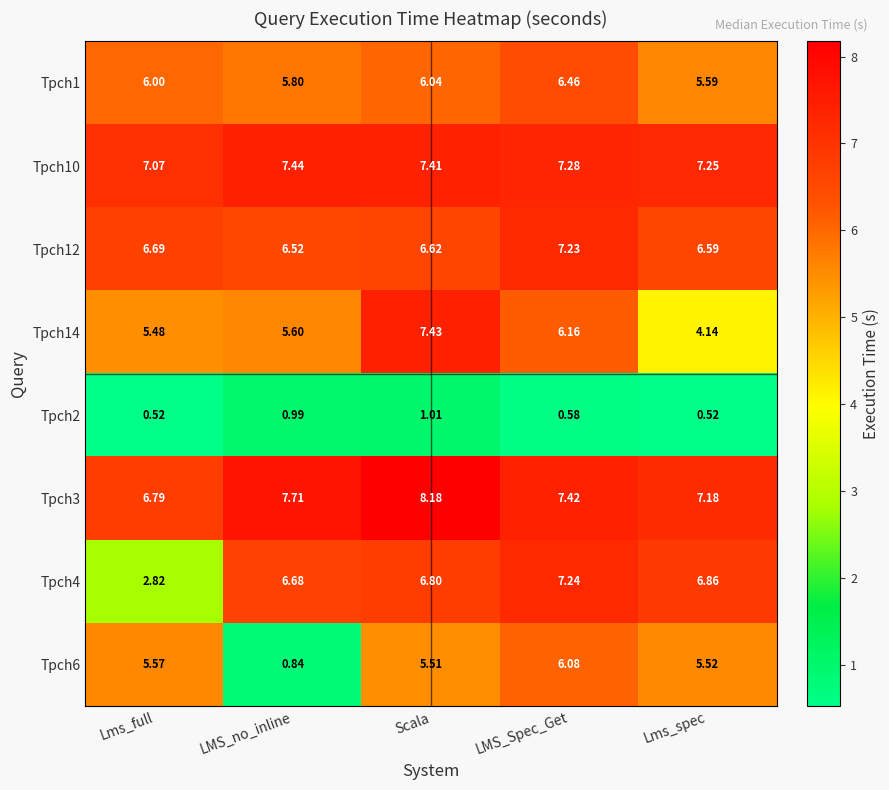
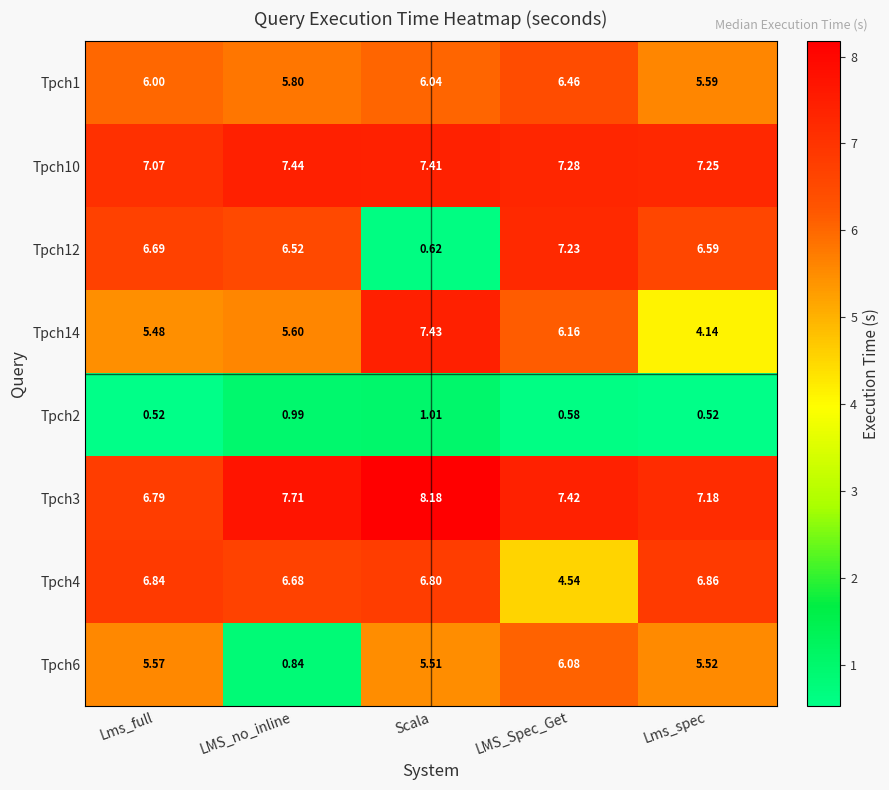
  {
    "Tpch1": {
      "Lms_full": 6.00,
      "LMS_no_inline": 5.80,
      "Scala": 6.04,
      "LMS_Spec_Get": 6.46,
      "Lms_spec": 5.59
    },
    "Tpch10": {
      "Lms_full": 7.07,
      "LMS_no_inline": 7.44,
      "Scala": 7.41,
      "LMS_Spec_Get": 7.28,
      "Lms_spec": 7.25
    },
    "Tpch12": {
      "Lms_full": 6.69,
      "LMS_no_inline": 6.52,
-     "Scala": 6.62,
+     "Scala": 0.62,
      "LMS_Spec_Get": 7.23,
      "Lms_spec": 6.59
    },
    "Tpch14": {
      "Lms_full": 5.48,
      "LMS_no_inline": 5.60,
      "Scala": 7.43,
      "LMS_Spec_Get": 6.16,
      "Lms_spec": 4.14
    },
    "Tpch2": {
      "Lms_full": 0.52,
      "LMS_no_inline": 0.99,
      "Scala": 1.01,
      "LMS_Spec_Get": 0.58,
      "Lms_spec": 0.52
    },
    "Tpch3": {
      "Lms_full": 6.79,
      "LMS_no_inline": 7.71,
      "Scala": 8.18,
      "LMS_Spec_Get": 7.42,
      "Lms_spec": 7.18
    },
    "Tpch4": {
-     "Lms_full": 2.82,
+     "Lms_full": 6.84,
      "LMS_no_inline": 6.68,
      "Scala": 6.80,
-     "LMS_Spec_Get": 7.24,
+     "LMS_Spec_Get": 4.54,
      "Lms_spec": 6.86
    },
    "Tpch6": {
      "Lms_full": 5.57,
      "LMS_no_inline": 0.84,
      "Scala": 5.51,
      "LMS_Spec_Get": 6.08,
      "Lms_spec": 5.52
    }
  }
